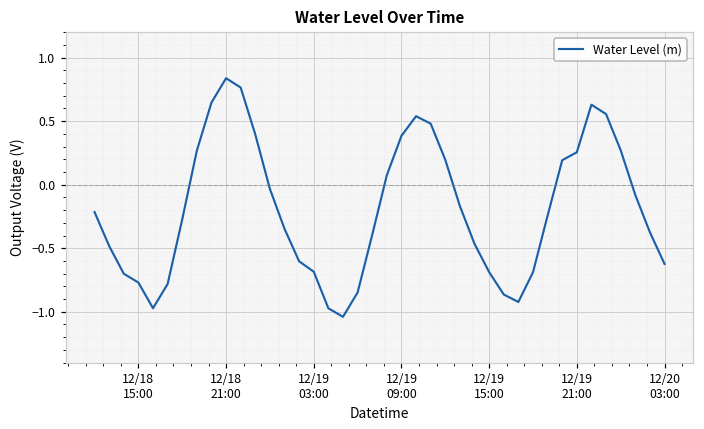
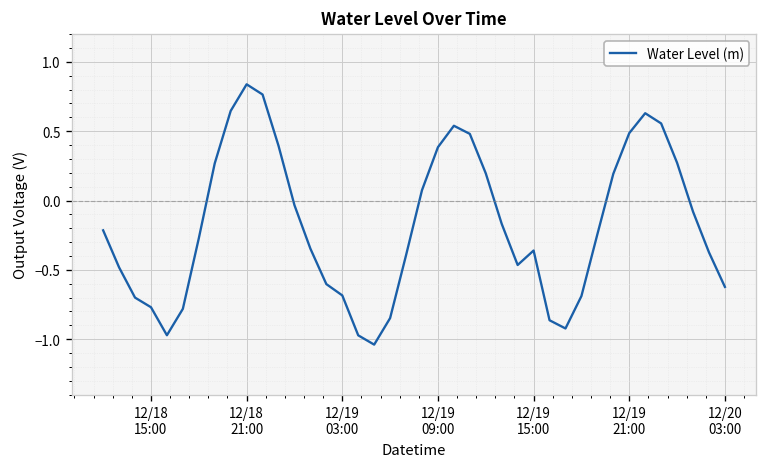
  {
    "12/18 15:00": -0.77,
    "12/18 21:00": 0.84,
    "12/19 03:00": -0.68,
    "12/19 09:00": 0.38,
-   "12/19 15:00": -0.69,
-   "12/19 21:00": 0.26,
+   "12/19 15:00": -0.36,
+   "12/19 21:00": 0.49,
    "12/20 03:00": -0.62
  }
